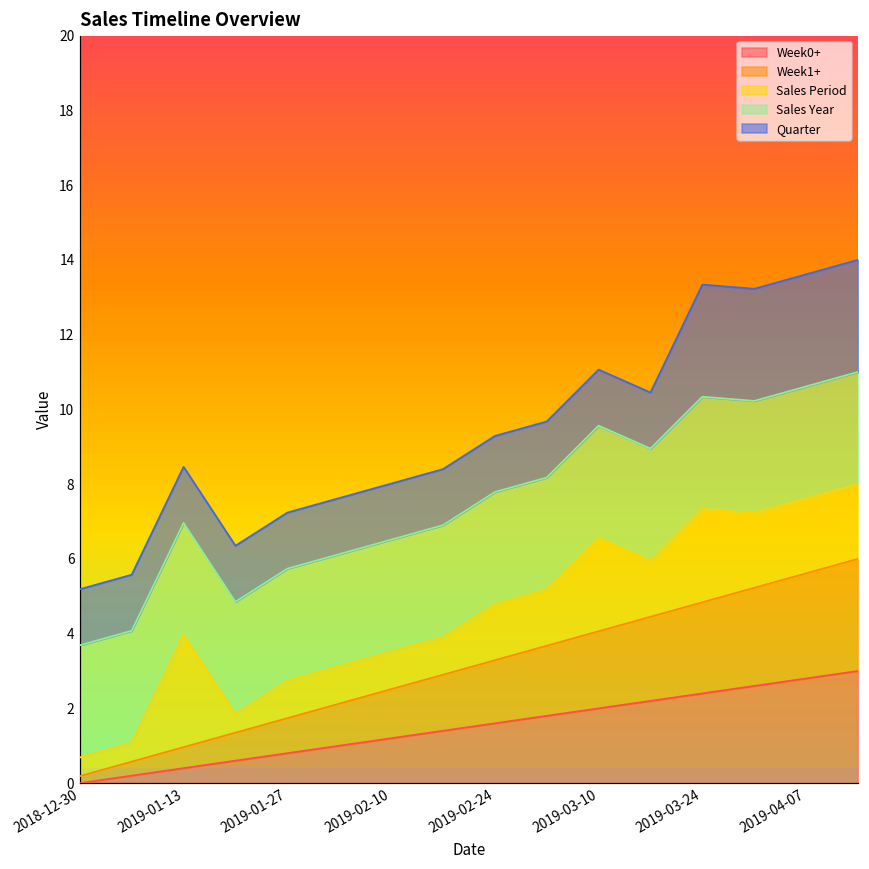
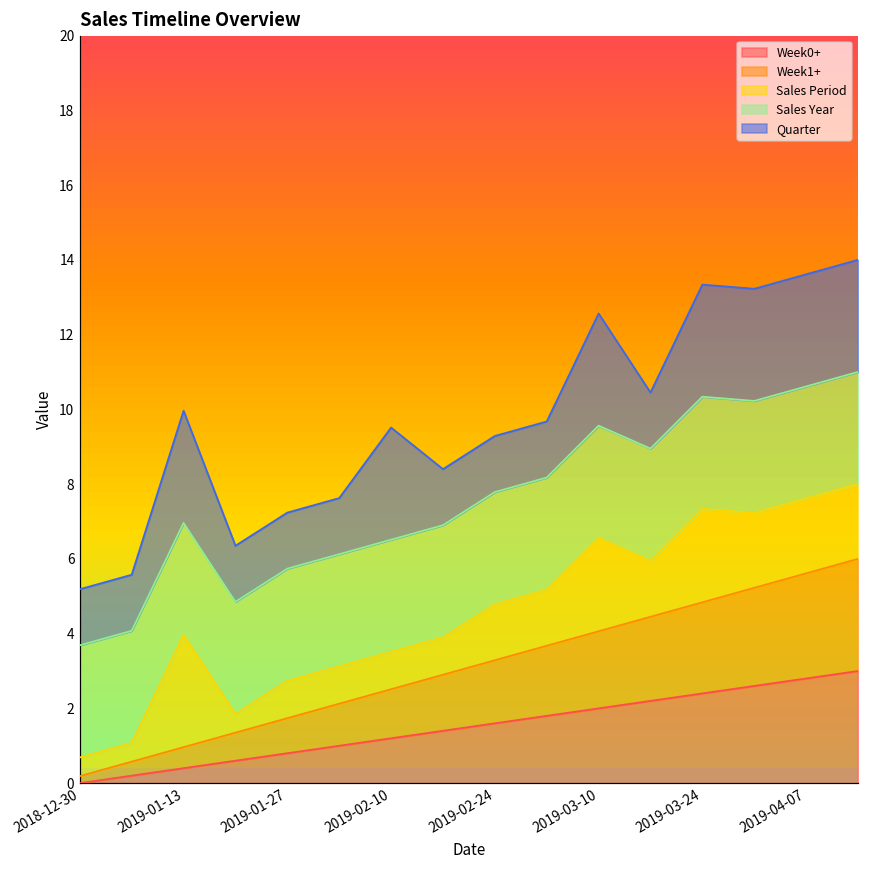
  {
    "Week0+": {
      "2018-12-30": 0.0,
      "2019-01-13": 0.4,
      "2019-01-27": 0.8,
      "2019-02-10": 1.2,
      "2019-02-24": 1.6,
      "2019-03-10": 2.0,
      "2019-03-24": 2.4,
      "2019-04-07": 2.8
    },
    "Week1+": {
      "2018-12-30": 0.2,
      "2019-01-13": 0.6,
      "2019-01-27": 0.9,
      "2019-02-10": 1.3,
      "2019-02-24": 1.7,
      "2019-03-10": 2.1,
      "2019-03-24": 2.4,
      "2019-04-07": 2.8
    },
    "Sales Period": {
      "2018-12-30": 0.5,
      "2019-01-13": 3.0,
      "2019-01-27": 1.0,
      "2019-02-10": 1.0,
      "2019-02-24": 1.5,
      "2019-03-10": 2.5,
      "2019-03-24": 2.5,
      "2019-04-07": 2.0
    },
    "Sales Year": {
      "2018-12-30": 3.0,
      "2019-01-13": 3.0,
      "2019-01-27": 3.0,
      "2019-02-10": 3.0,
      "2019-02-24": 3.0,
      "2019-03-10": 3.0,
      "2019-03-24": 3.0,
      "2019-04-07": 3.0
    },
    "Quarter": {
      "2018-12-30": 1.5,
-     "2019-01-13": 1.5,
+     "2019-01-13": 3.0,
      "2019-01-27": 1.5,
-     "2019-02-10": 1.5,
+     "2019-02-10": 3.0,
      "2019-02-24": 1.5,
-     "2019-03-10": 1.5,
+     "2019-03-10": 3.0,
      "2019-03-24": 3.0,
      "2019-04-07": 3.0
    }
  }
